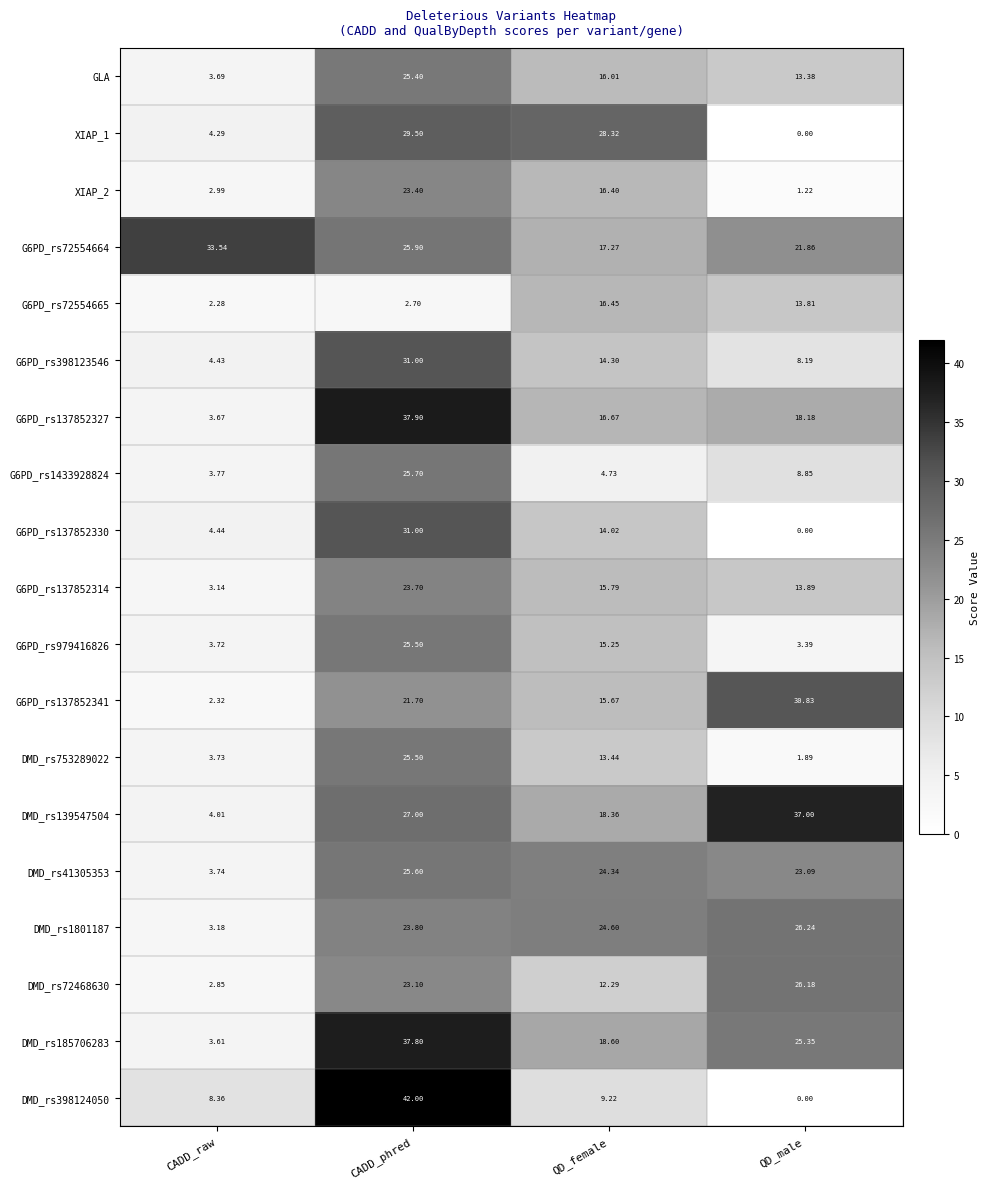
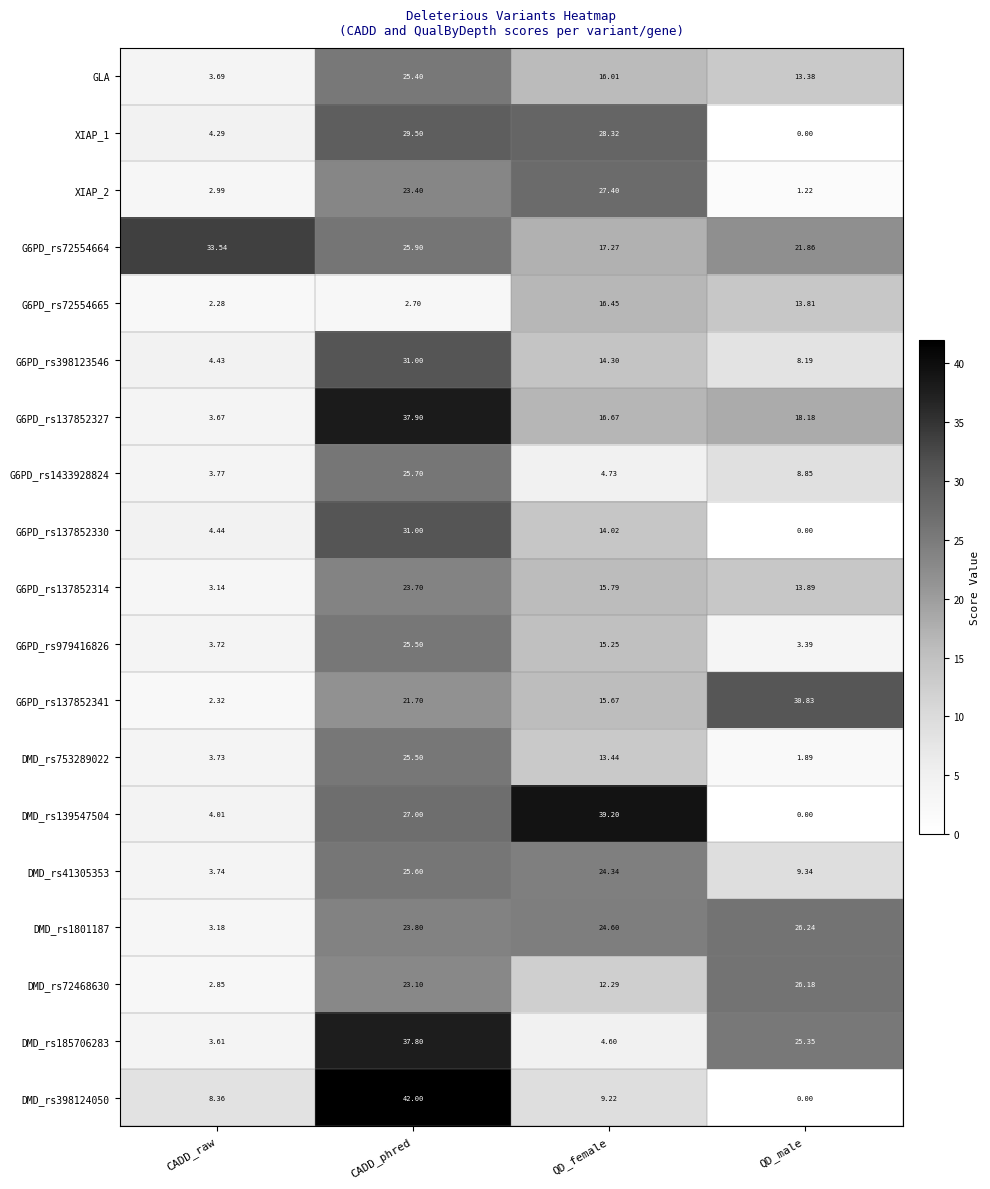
  {
    "GLA": {
      "CADD_raw": 3.69,
      "CADD_phred": 25.40,
      "QD_female": 16.01,
      "QD_male": 13.38
    },
    "XIAP_1": {
      "CADD_raw": 4.29,
      "CADD_phred": 29.50,
      "QD_female": 28.32,
      "QD_male": 0.00
    },
    "XIAP_2": {
      "CADD_raw": 2.99,
      "CADD_phred": 23.40,
-     "QD_female": 16.40,
+     "QD_female": 27.40,
      "QD_male": 1.22
    },
    "G6PD_rs72554664": {
      "CADD_raw": 33.54,
      "CADD_phred": 25.90,
      "QD_female": 17.27,
      "QD_male": 21.86
    },
    "G6PD_rs72554665": {
      "CADD_raw": 2.28,
      "CADD_phred": 2.70,
      "QD_female": 16.45,
      "QD_male": 13.81
    },
    "G6PD_rs398123546": {
      "CADD_raw": 4.43,
      "CADD_phred": 31.00,
      "QD_female": 14.30,
      "QD_male": 8.19
    },
    "G6PD_rs137852327": {
      "CADD_raw": 3.67,
      "CADD_phred": 37.90,
      "QD_female": 16.67,
      "QD_male": 18.18
    },
    "G6PD_rs1433928824": {
      "CADD_raw": 3.77,
      "CADD_phred": 25.70,
      "QD_female": 4.73,
      "QD_male": 8.85
    },
    "G6PD_rs137852330": {
      "CADD_raw": 4.44,
      "CADD_phred": 31.00,
      "QD_female": 14.02,
      "QD_male": 0.00
    },
    "G6PD_rs137852314": {
      "CADD_raw": 3.14,
      "CADD_phred": 23.70,
      "QD_female": 15.79,
      "QD_male": 13.89
    },
    "G6PD_rs979416826": {
      "CADD_raw": 3.72,
      "CADD_phred": 25.50,
      "QD_female": 15.25,
      "QD_male": 3.39
    },
    "G6PD_rs137852341": {
      "CADD_raw": 2.32,
      "CADD_phred": 21.70,
      "QD_female": 15.67,
      "QD_male": 30.83
    },
    "DMD_rs753289022": {
      "CADD_raw": 3.73,
      "CADD_phred": 25.50,
      "QD_female": 13.44,
      "QD_male": 1.89
    },
    "DMD_rs139547504": {
      "CADD_raw": 4.01,
      "CADD_phred": 27.00,
-     "QD_female": 18.36,
-     "QD_male": 37.00
+     "QD_female": 39.20,
+     "QD_male": 0.00
    },
    "DMD_rs41305353": {
      "CADD_raw": 3.74,
      "CADD_phred": 25.60,
      "QD_female": 24.34,
-     "QD_male": 23.09
+     "QD_male": 9.34
    },
    "DMD_rs1801187": {
      "CADD_raw": 3.18,
      "CADD_phred": 23.80,
      "QD_female": 24.60,
      "QD_male": 26.24
    },
    "DMD_rs72468630": {
      "CADD_raw": 2.85,
      "CADD_phred": 23.10,
      "QD_female": 12.29,
      "QD_male": 26.18
    },
    "DMD_rs185706283": {
      "CADD_raw": 3.61,
      "CADD_phred": 37.80,
-     "QD_female": 18.60,
+     "QD_female": 4.60,
      "QD_male": 25.35
    },
    "DMD_rs398124050": {
      "CADD_raw": 8.36,
      "CADD_phred": 42.00,
      "QD_female": 9.22,
      "QD_male": 0.00
    }
  }
